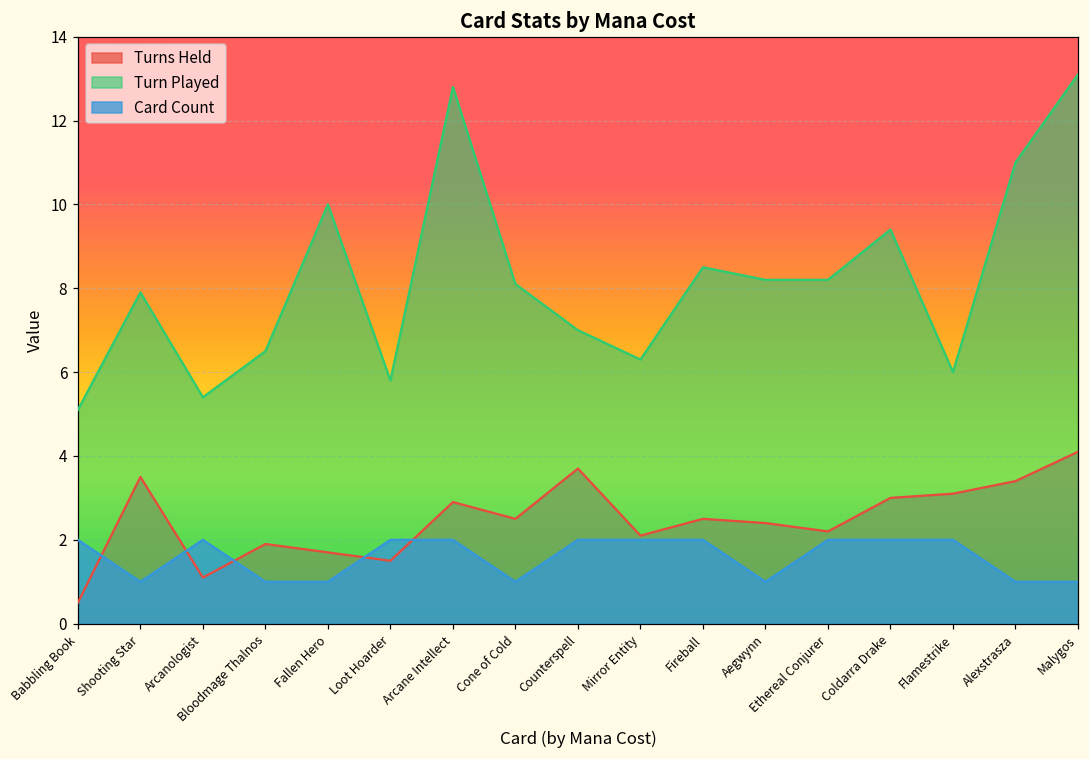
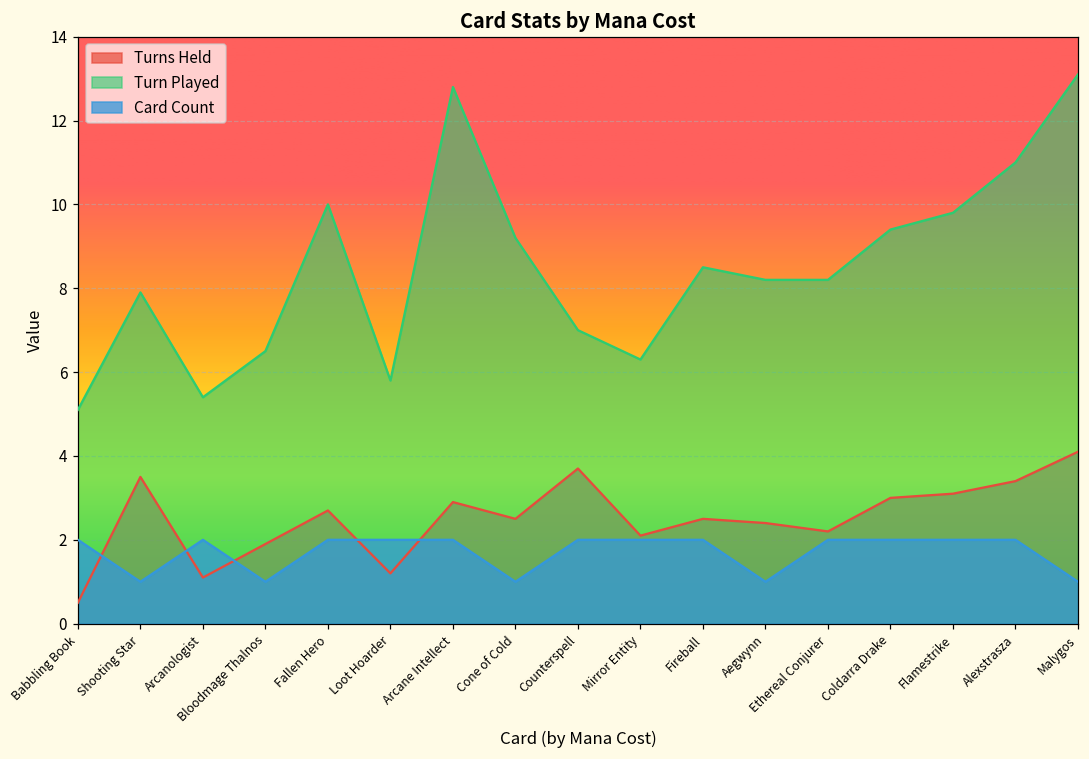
  {
    "Turns Held": {
      "Babbling Book": 0.5,
      "Shooting Star": 3.5,
      "Arcanologist": 1.1,
      "Bloodmage Thalnos": 1.9,
-     "Fallen Hero": 1.7,
-     "Loot Hoarder": 1.5,
+     "Fallen Hero": 2.7,
+     "Loot Hoarder": 1.2,
      "Arcane Intellect": 2.9,
      "Cone of Cold": 2.5,
      "Counterspell": 3.7,
      "Mirror Entity": 2.1,
      "Fireball": 2.5,
      "Aegwynn": 2.4,
      "Ethereal Conjurer": 2.2,
      "Coldarra Drake": 3.0,
      "Flamestrike": 3.1,
      "Alexstrasza": 3.4,
      "Malygos": 4.1
    },
    "Turn Played": {
      "Babbling Book": 5.1,
      "Shooting Star": 7.9,
      "Arcanologist": 5.4,
      "Bloodmage Thalnos": 6.5,
      "Fallen Hero": 10.0,
      "Loot Hoarder": 5.8,
      "Arcane Intellect": 12.8,
-     "Cone of Cold": 8.1,
+     "Cone of Cold": 9.2,
      "Counterspell": 7.0,
      "Mirror Entity": 6.3,
      "Fireball": 8.5,
      "Aegwynn": 8.2,
      "Ethereal Conjurer": 8.2,
      "Coldarra Drake": 9.4,
-     "Flamestrike": 6.0,
+     "Flamestrike": 9.8,
      "Alexstrasza": 11.0,
      "Malygos": 13.1
    },
    "Card Count": {
      "Babbling Book": 2,
      "Shooting Star": 1,
      "Arcanologist": 2,
      "Bloodmage Thalnos": 1,
-     "Fallen Hero": 1,
+     "Fallen Hero": 2,
      "Loot Hoarder": 2,
      "Arcane Intellect": 2,
      "Cone of Cold": 1,
      "Counterspell": 2,
      "Mirror Entity": 2,
      "Fireball": 2,
      "Aegwynn": 1,
      "Ethereal Conjurer": 2,
      "Coldarra Drake": 2,
      "Flamestrike": 2,
-     "Alexstrasza": 1,
+     "Alexstrasza": 2,
      "Malygos": 1
    }
  }
